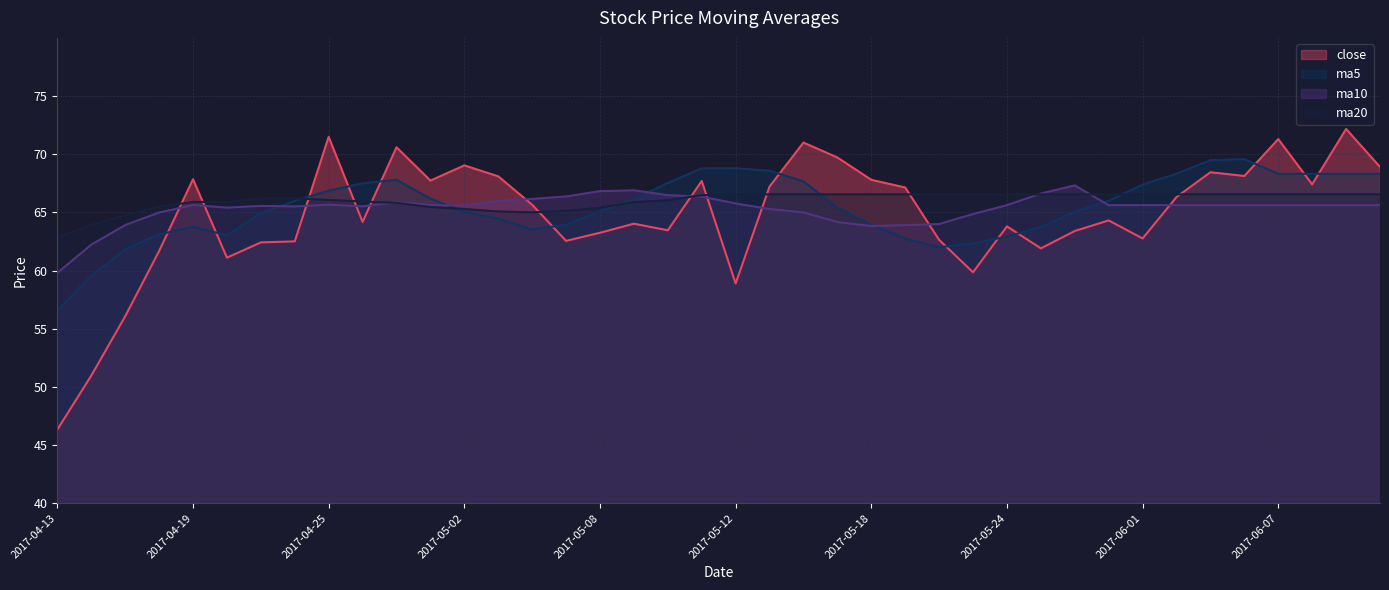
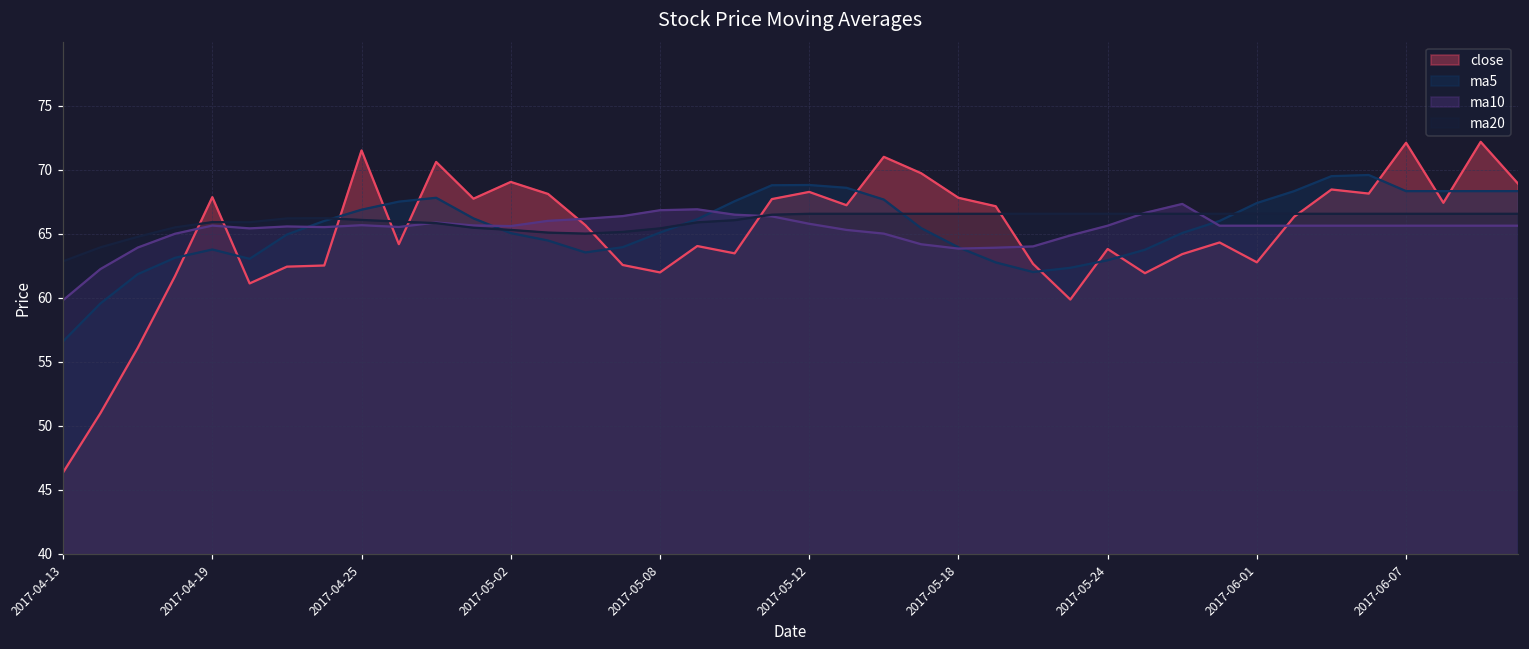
  {
    "close": {
      "2017-04-13": 46.3,
      "2017-04-19": 67.9,
      "2017-04-25": 71.5,
      "2017-05-02": 69.0,
-     "2017-05-08": 63.3,
-     "2017-05-12": 58.9,
+     "2017-05-08": 62.0,
+     "2017-05-12": 68.3,
      "2017-05-18": 67.8,
      "2017-05-24": 63.8,
      "2017-06-01": 62.8,
-     "2017-06-07": 71.3
+     "2017-06-07": 72.1
    }
  }
